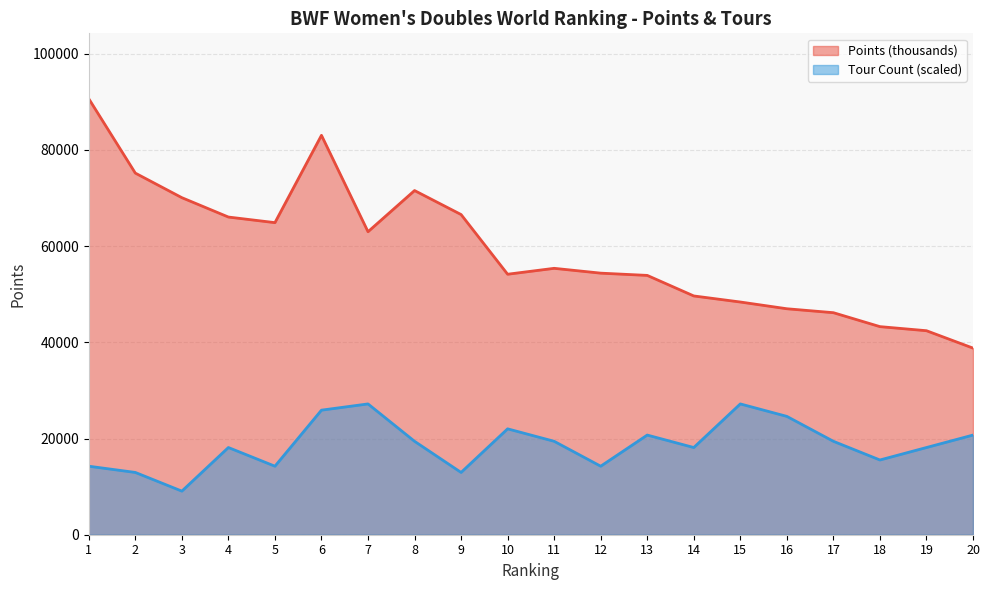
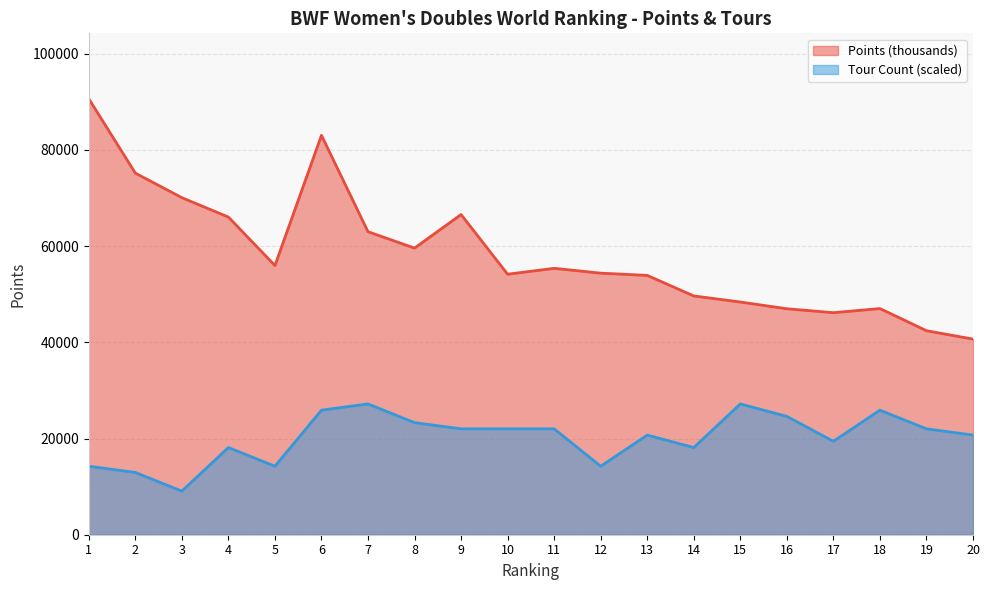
  {
    "Points (thousands)": {
      "1": 91000,
      "2": 75000,
      "3": 70000,
      "4": 66000,
-     "5": 65000,
+     "5": 56000,
      "6": 83000,
      "7": 63000,
-     "8": 72000,
+     "8": 60000,
      "9": 67000,
      "10": 54000,
      "11": 55000,
      "12": 54000,
      "13": 54000,
      "14": 50000,
      "15": 48000,
      "16": 47000,
      "17": 46000,
-     "18": 43000,
+     "18": 47000,
      "19": 42000,
-     "20": 39000
+     "20": 41000
    },
    "Tour Count (scaled)": {
      "1": 14000,
      "2": 13000,
      "3": 9000,
      "4": 18000,
      "5": 14000,
      "6": 26000,
      "7": 27000,
-     "8": 19000,
-     "9": 13000,
+     "8": 23000,
+     "9": 22000,
      "10": 22000,
-     "11": 19000,
+     "11": 22000,
      "12": 14000,
      "13": 21000,
      "14": 18000,
      "15": 27000,
      "16": 25000,
      "17": 19000,
-     "18": 16000,
-     "19": 18000,
+     "18": 26000,
+     "19": 22000,
      "20": 21000
    }
  }
